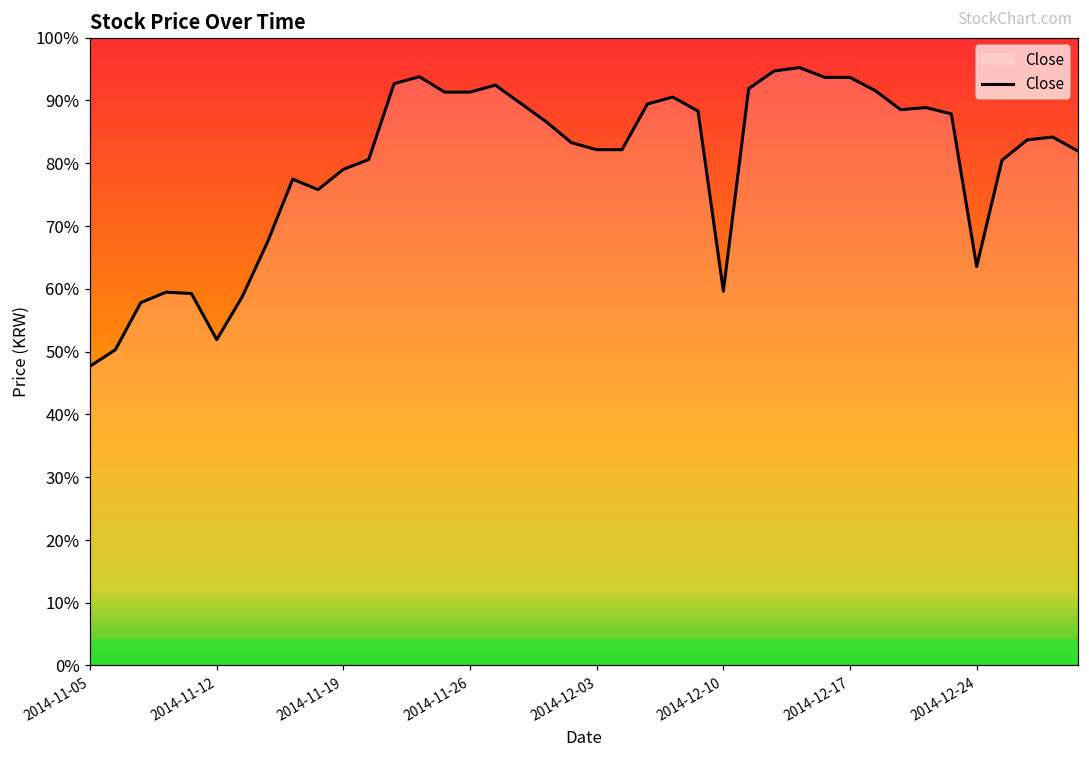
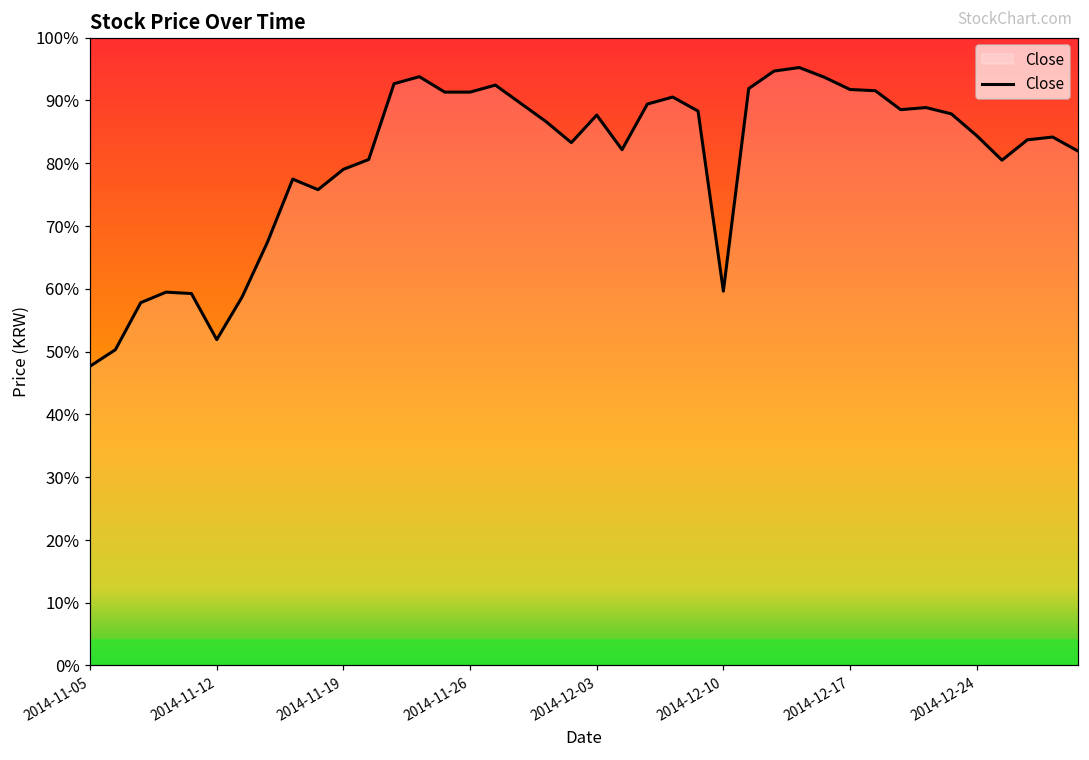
  {
    "2014-11-05": "48%",
    "2014-11-12": "52%",
    "2014-11-19": "79%",
    "2014-11-26": "91%",
-   "2014-12-03": "82%",
+   "2014-12-03": "88%",
    "2014-12-10": "60%",
-   "2014-12-17": "94%",
-   "2014-12-24": "64%"
+   "2014-12-17": "92%",
+   "2014-12-24": "84%"
  }
